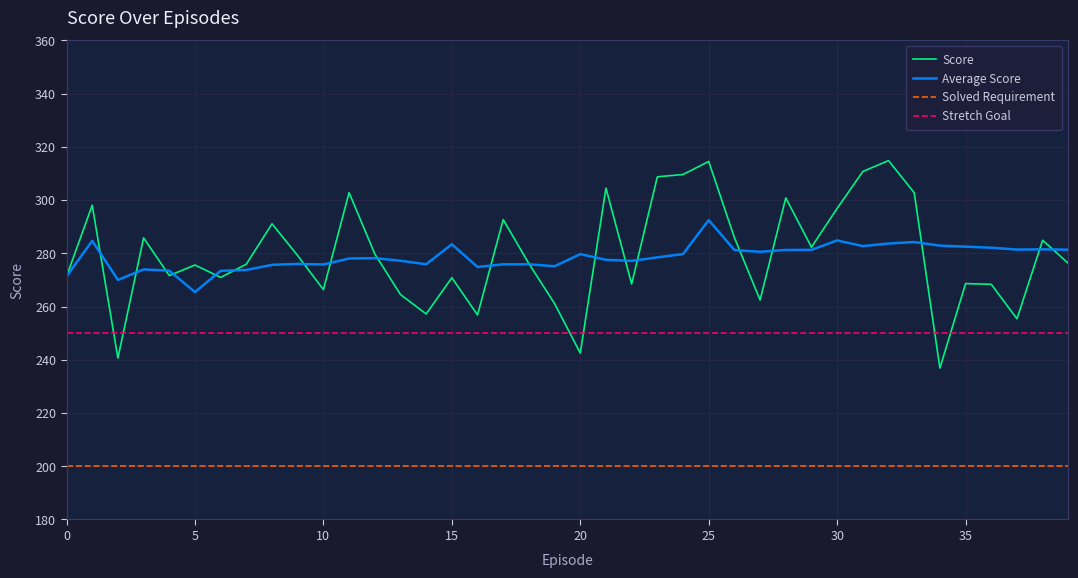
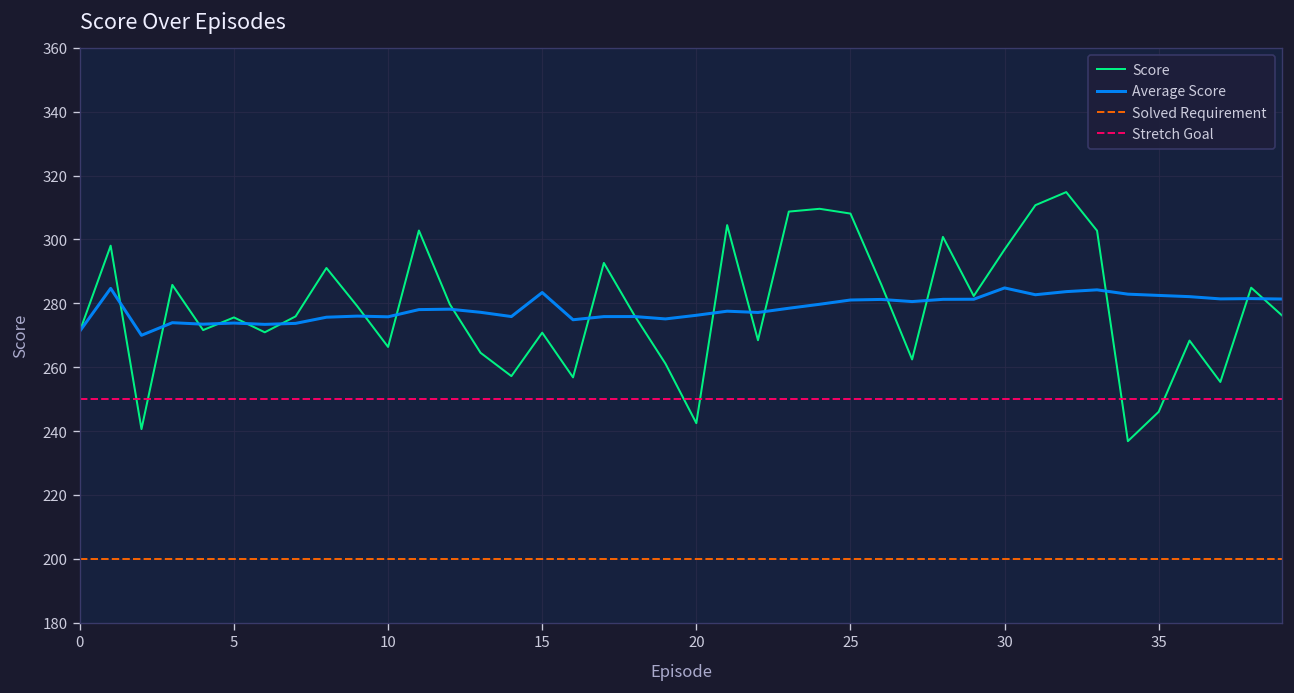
  {
    "Score": {
      "5": 276,
      "10": 266,
      "15": 271,
      "20": 242,
-     "25": 314,
+     "25": 308,
      "30": 297,
-     "35": 269
+     "35": 246
    },
    "Average Score": {
-     "5": 265,
+     "5": 274,
      "10": 276,
      "15": 283,
-     "20": 280,
-     "25": 292,
+     "20": 276,
+     "25": 281,
      "30": 285,
      "35": 282
    },
    "Solved Requirement": {
      "0": 200,
      "5": 200,
      "10": 200,
      "15": 200,
      "20": 200,
      "25": 200,
      "30": 200,
      "35": 200
    },
    "Stretch Goal": {
      "0": 250,
      "5": 250,
      "10": 250,
      "15": 250,
      "20": 250,
      "25": 250,
      "30": 250,
      "35": 250
    }
  }
